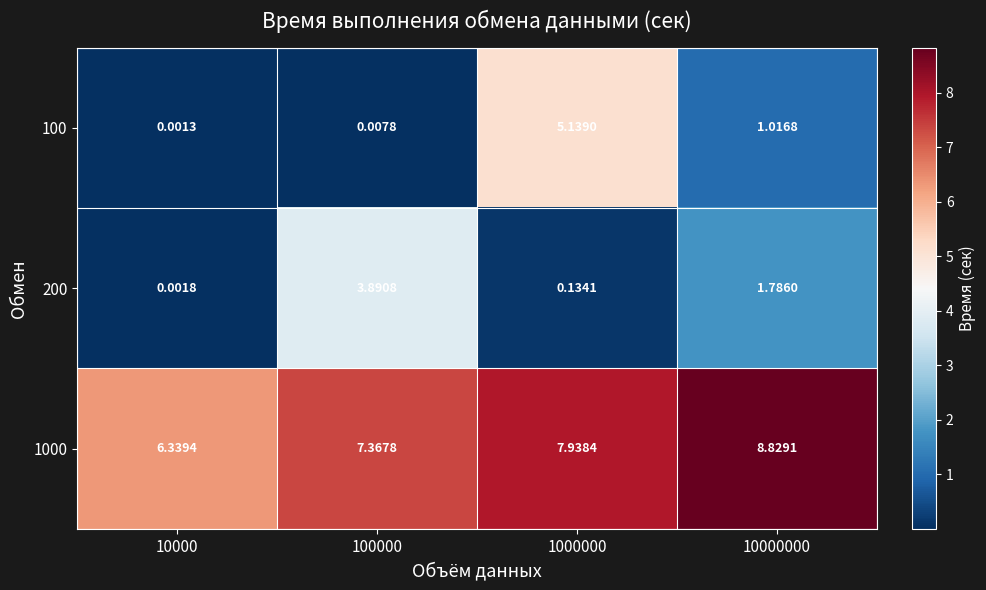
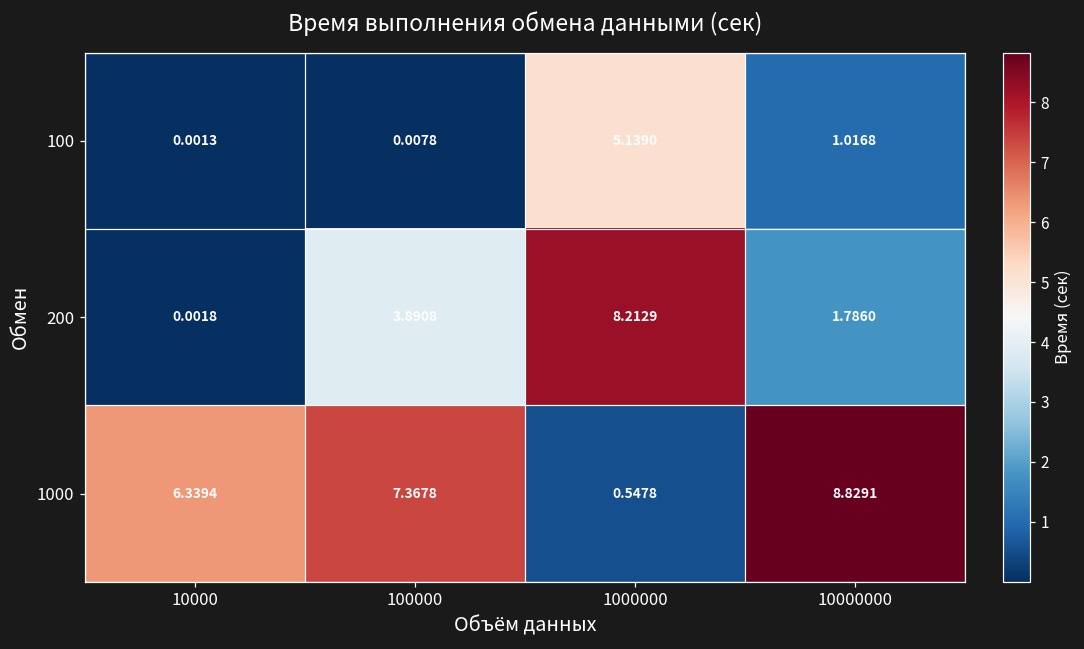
  {
    "100": {
      "10000": 0.0013,
      "100000": 0.0078,
      "10000000": 1.0168
    },
    "200": {
      "10000": 0.0018,
-     "1000000": 0.1341,
+     "1000000": 8.2129,
      "10000000": 1.7860
    },
    "1000": {
      "10000": 6.3394,
      "100000": 7.3678,
-     "1000000": 7.9384,
+     "1000000": 0.5478,
      "10000000": 8.8291
    }
  }
